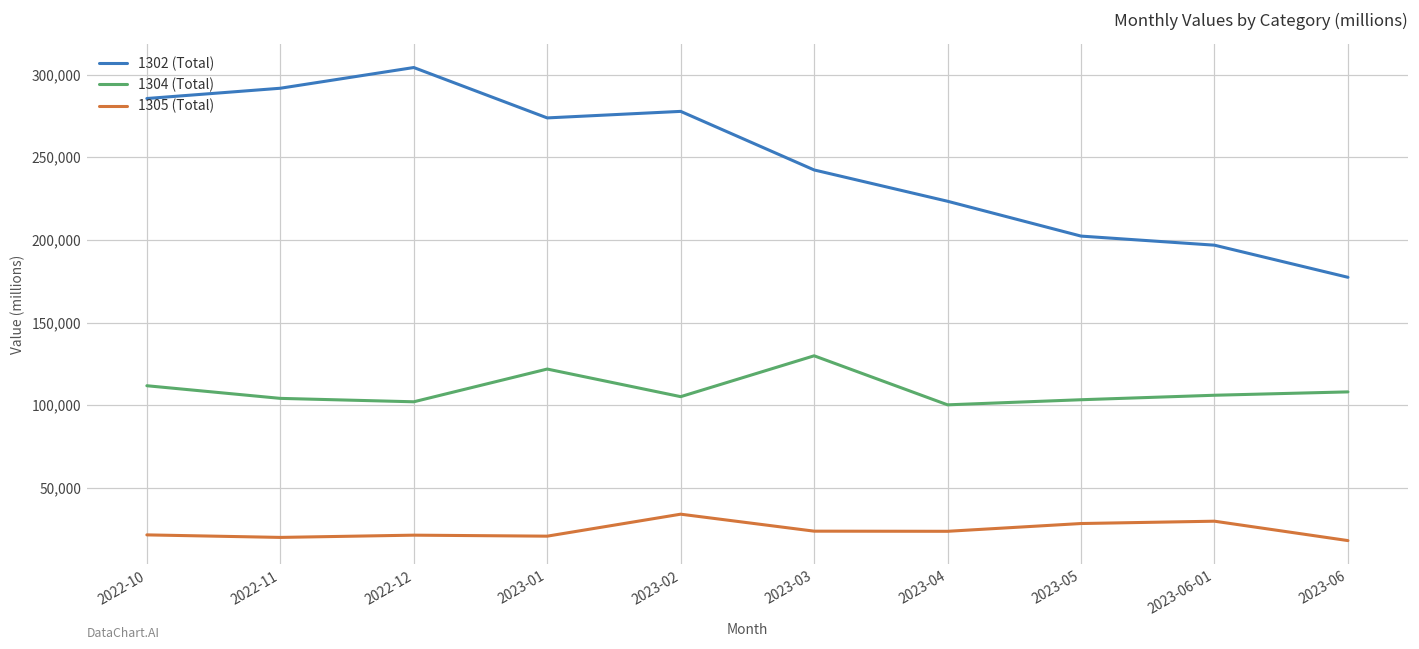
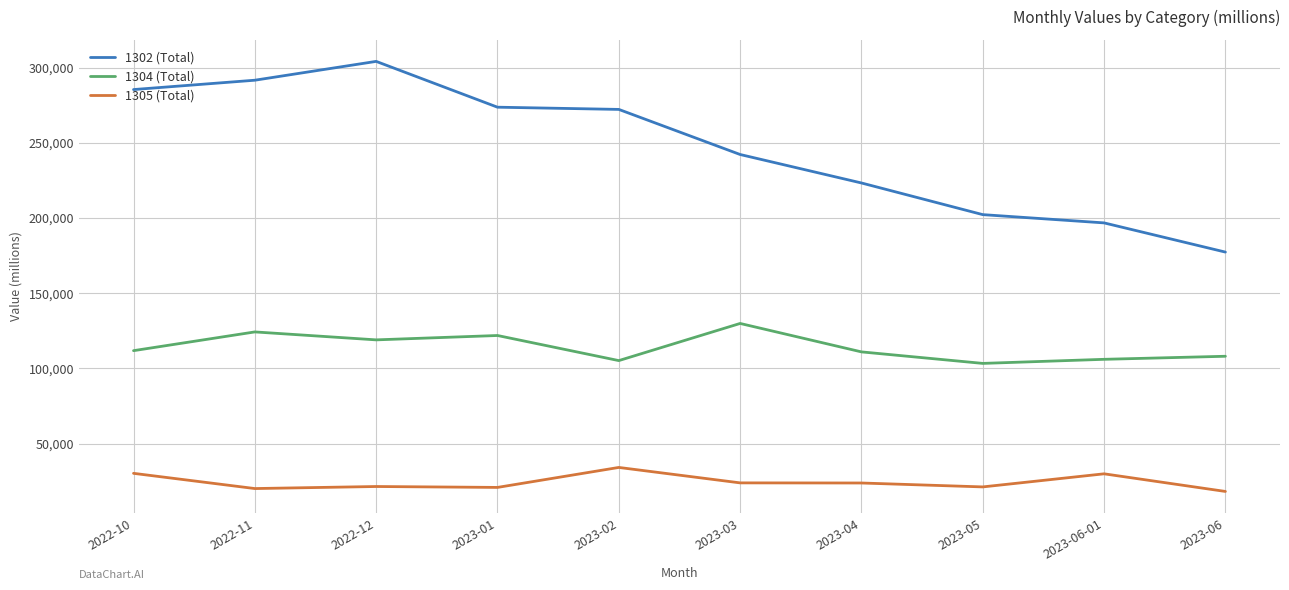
  {
    "1302 (Total)": {
      "2022-10": "286,000",
      "2022-11": "292,000",
      "2022-12": "304,000",
      "2023-01": "274,000",
-     "2023-02": "278,000",
+     "2023-02": "272,000",
      "2023-03": "242,000",
      "2023-04": "223,000",
      "2023-05": "202,000",
      "2023-06-01": "197,000",
      "2023-06": "177,000"
    },
    "1304 (Total)": {
      "2022-10": "112,000",
-     "2022-11": "104,000",
-     "2022-12": "102,000",
+     "2022-11": "124,000",
+     "2022-12": "119,000",
      "2023-01": "122,000",
      "2023-02": "105,000",
      "2023-03": "130,000",
-     "2023-04": "100,000",
+     "2023-04": "111,000",
      "2023-05": "103,000",
      "2023-06-01": "106,000",
      "2023-06": "108,000"
    },
    "1305 (Total)": {
-     "2022-10": "22,000",
+     "2022-10": "30,000",
      "2022-11": "20,000",
      "2022-12": "21,000",
      "2023-01": "21,000",
      "2023-02": "34,000",
      "2023-03": "24,000",
      "2023-04": "24,000",
-     "2023-05": "28,000",
+     "2023-05": "21,000",
      "2023-06-01": "30,000",
      "2023-06": "18,000"
    }
  }
